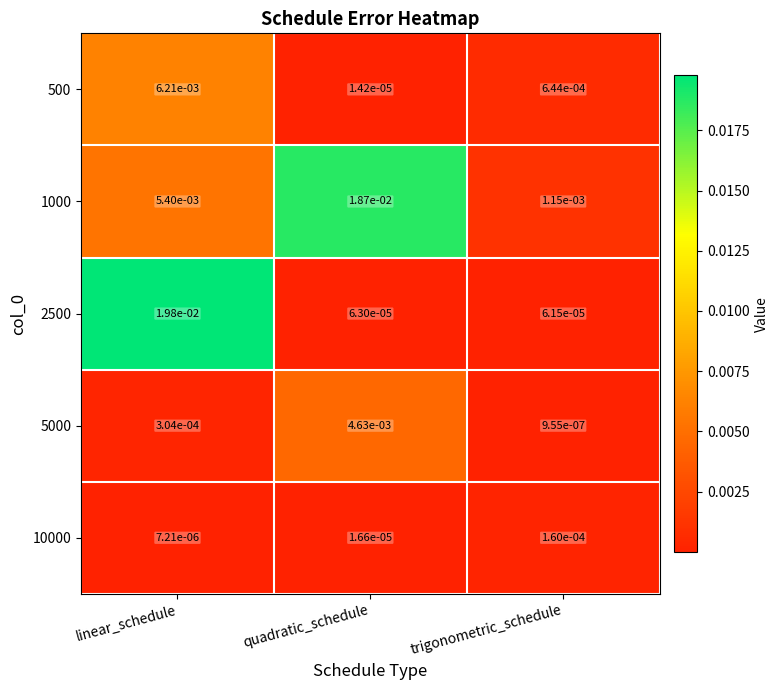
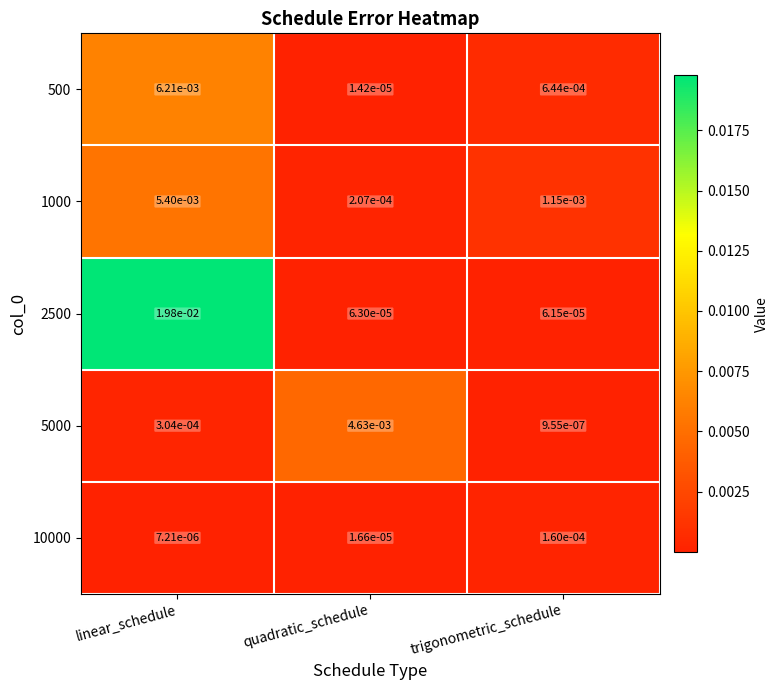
  {
    "1000": {
-     "quadratic_schedule": "1.87e-02"
+     "quadratic_schedule": "2.07e-04"
    }
  }
